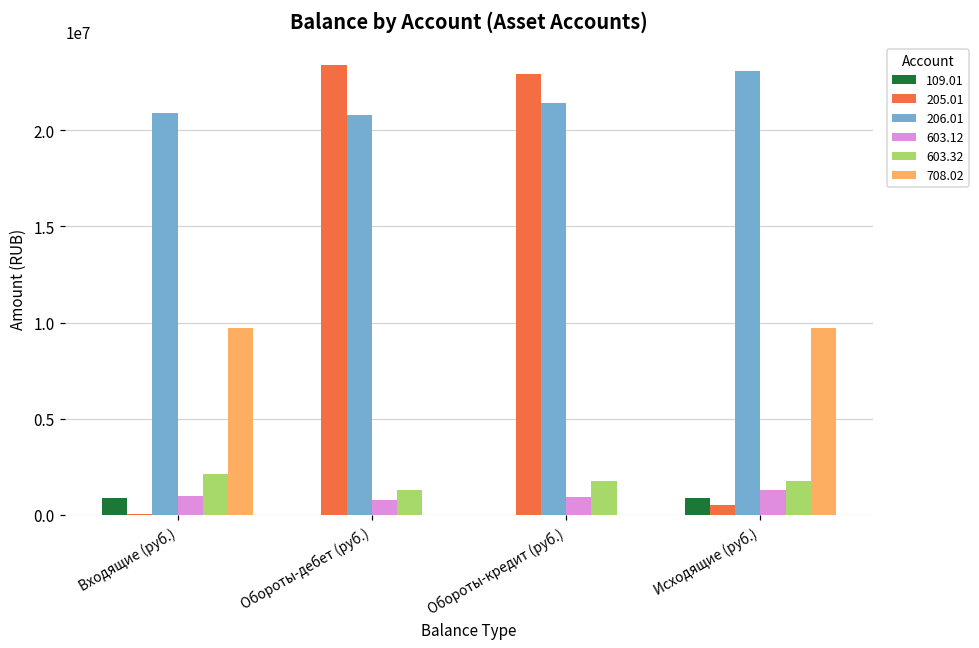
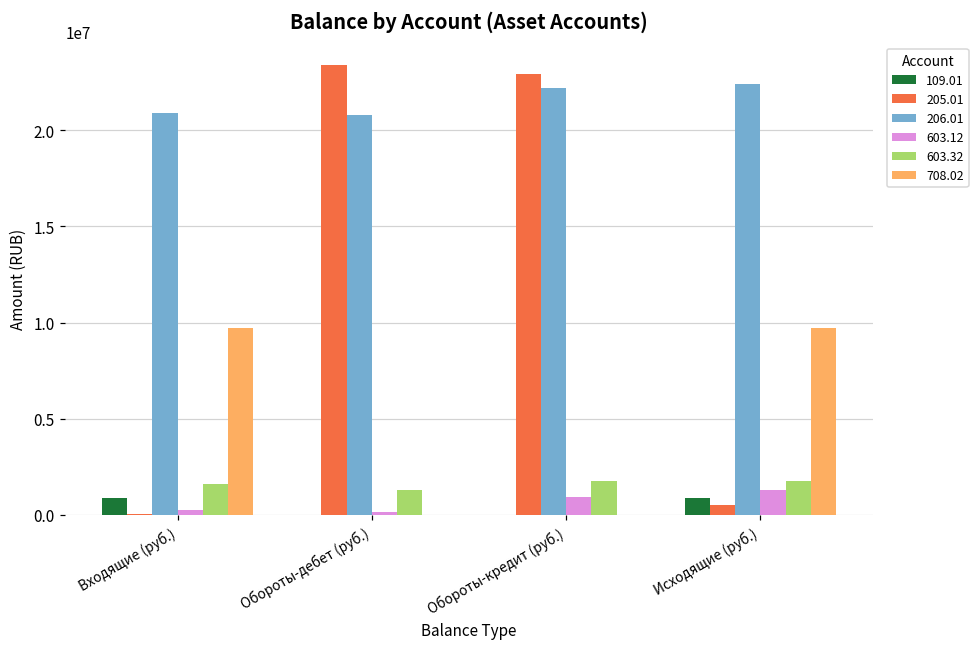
  {
    "109.01": {
      "Входящие (руб.)": 900000,
      "Обороты-дебет (руб.)": 0,
      "Обороты-кредит (руб.)": 0,
      "Исходящие (руб.)": 900000
    },
    "205.01": {
      "Обороты-дебет (руб.)": 23400000,
      "Обороты-кредит (руб.)": 22900000,
      "Исходящие (руб.)": 500000
    },
    "206.01": {
      "Входящие (руб.)": 20900000,
      "Обороты-дебет (руб.)": 20800000,
-     "Обороты-кредит (руб.)": 21400000,
-     "Исходящие (руб.)": 23100000
+     "Обороты-кредит (руб.)": 22200000,
+     "Исходящие (руб.)": 22400000
    },
    "603.12": {
-     "Входящие (руб.)": 1000000,
-     "Обороты-дебет (руб.)": 800000,
+     "Входящие (руб.)": 300000,
+     "Обороты-дебет (руб.)": 100000,
      "Обороты-кредит (руб.)": 900000,
      "Исходящие (руб.)": 1300000
    },
    "603.32": {
-     "Входящие (руб.)": 2100000,
+     "Входящие (руб.)": 1600000,
      "Обороты-дебет (руб.)": 1300000,
      "Обороты-кредит (руб.)": 1800000,
      "Исходящие (руб.)": 1800000
    },
    "708.02": {
      "Входящие (руб.)": 9700000,
      "Обороты-дебет (руб.)": 0,
      "Обороты-кредит (руб.)": 0,
      "Исходящие (руб.)": 9700000
    }
  }
